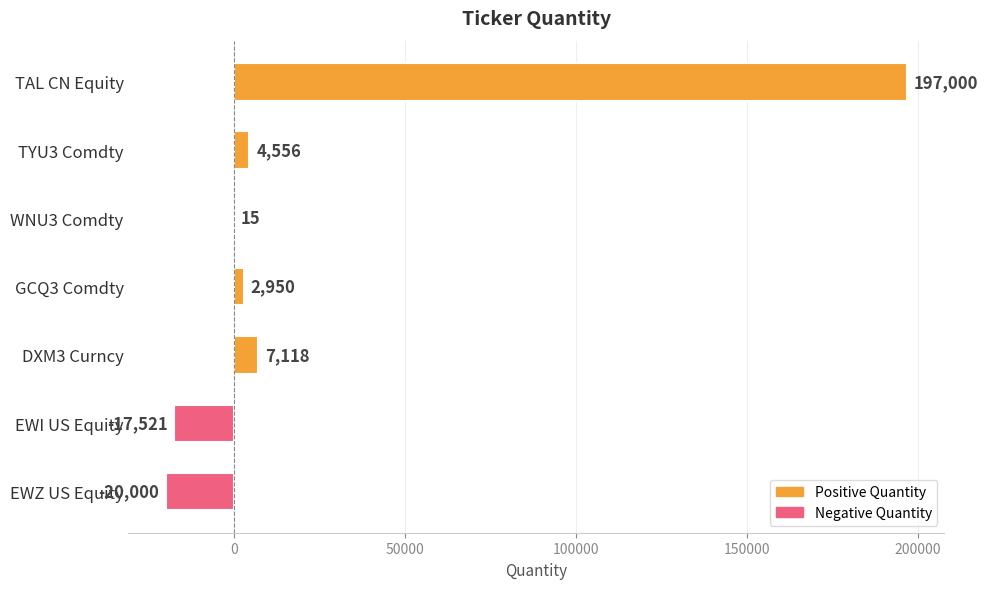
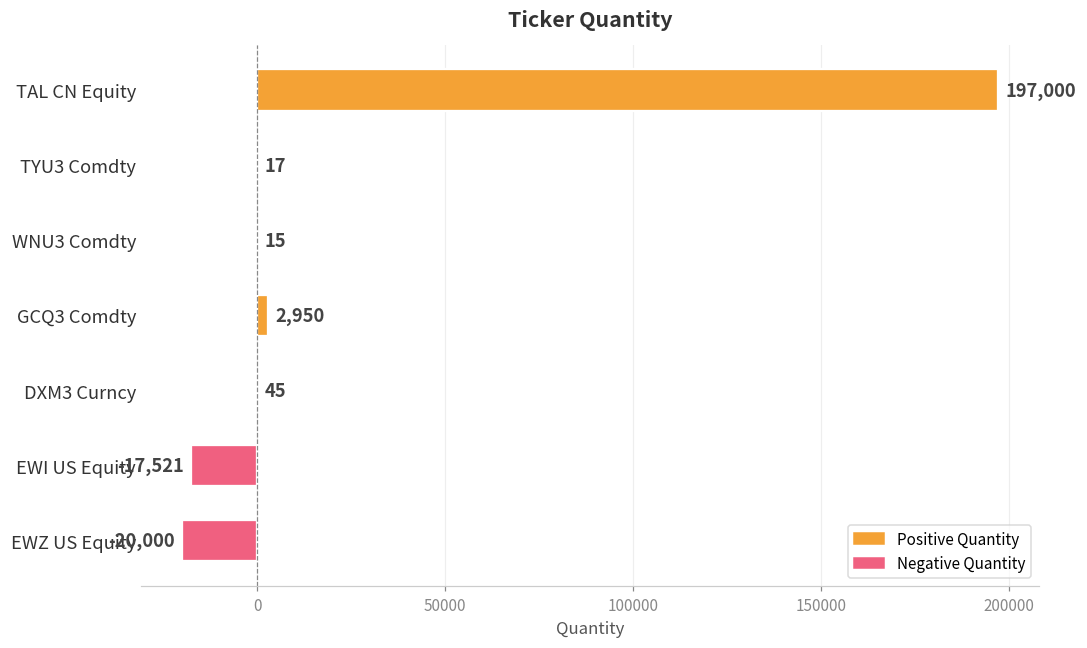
  {
    "TAL CN Equity": "197,000",
-   "TYU3 Comdty": "4,556",
+   "TYU3 Comdty": "17",
    "WNU3 Comdty": "15",
    "GCQ3 Comdty": "2,950",
-   "DXM3 Curncy": "7,118",
+   "DXM3 Curncy": "45",
    "EWI US Equity": "-17,521",
    "EWZ US Equity": "-20,000"
  }
